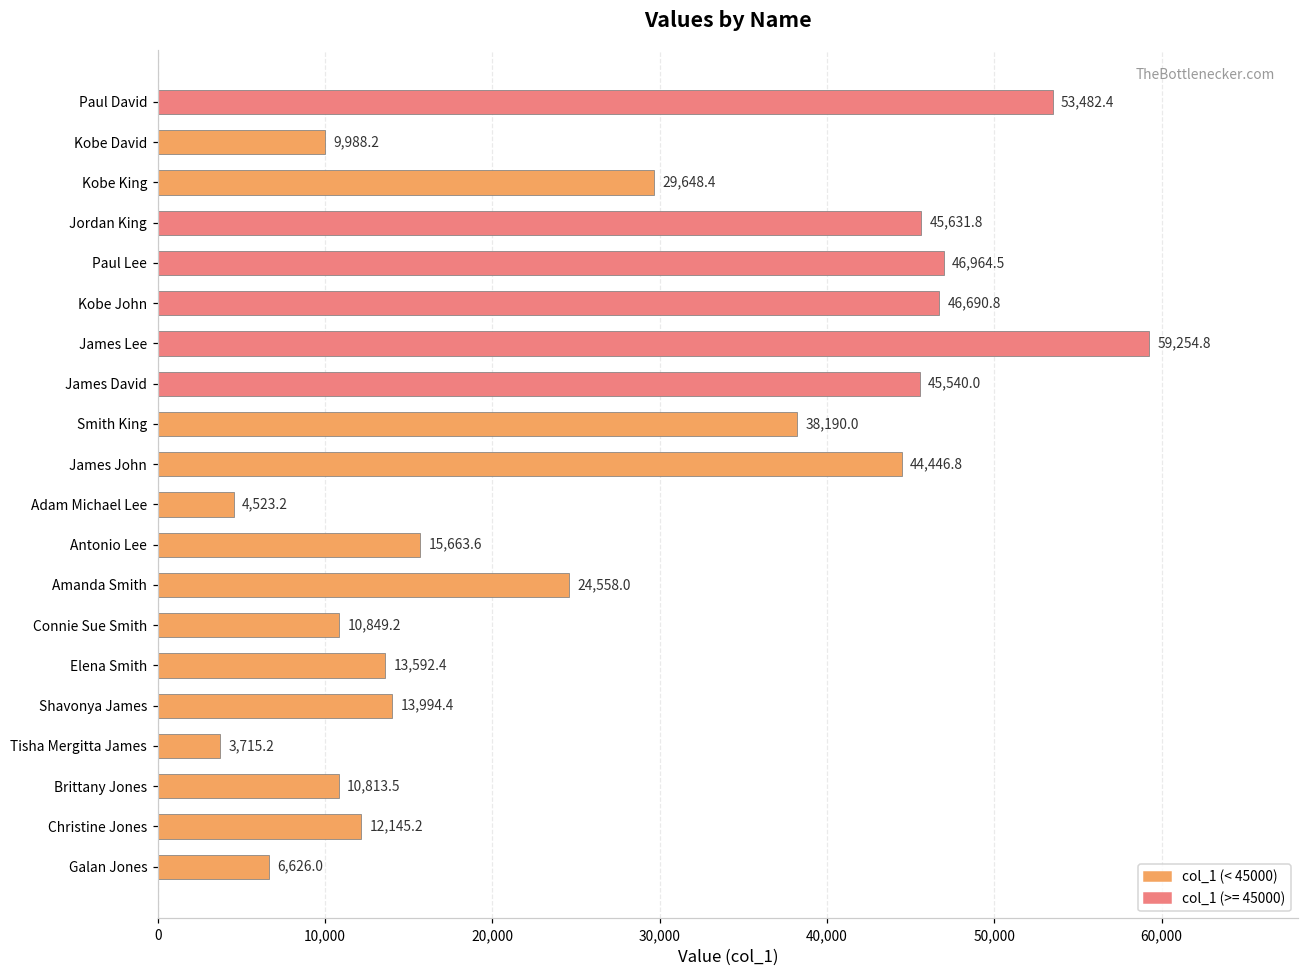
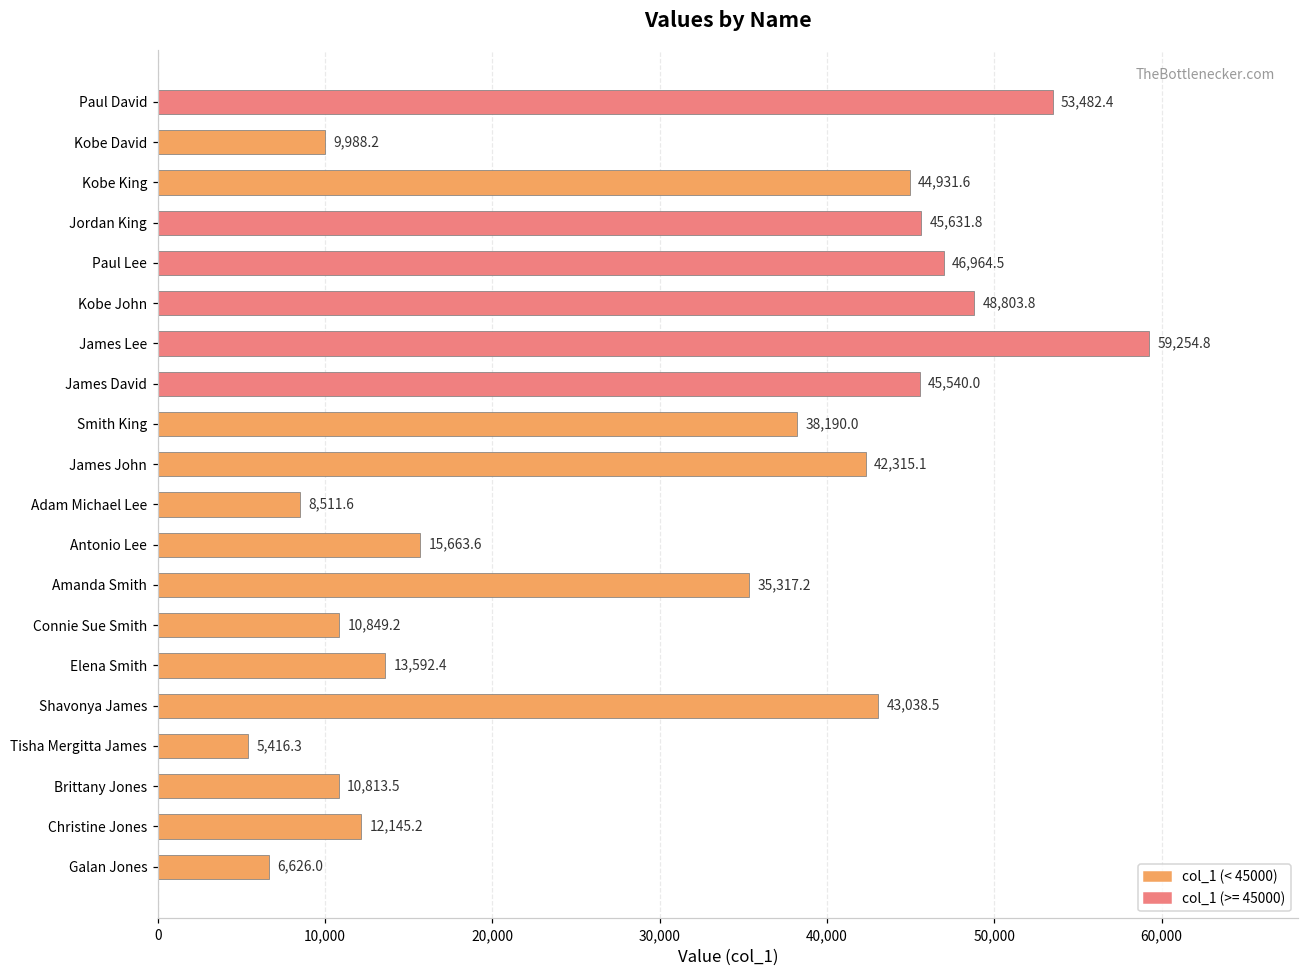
  {
    "Paul David": "53,482.4",
    "Kobe David": "9,988.2",
-   "Kobe King": "29,648.4",
+   "Kobe King": "44,931.6",
    "Jordan King": "45,631.8",
    "Paul Lee": "46,964.5",
-   "Kobe John": "46,690.8",
+   "Kobe John": "48,803.8",
    "James Lee": "59,254.8",
    "James David": "45,540.0",
    "Smith King": "38,190.0",
-   "James John": "44,446.8",
-   "Adam Michael Lee": "4,523.2",
+   "James John": "42,315.1",
+   "Adam Michael Lee": "8,511.6",
    "Antonio Lee": "15,663.6",
-   "Amanda Smith": "24,558.0",
+   "Amanda Smith": "35,317.2",
    "Connie Sue Smith": "10,849.2",
    "Elena Smith": "13,592.4",
-   "Shavonya James": "13,994.4",
-   "Tisha Mergitta James": "3,715.2",
+   "Shavonya James": "43,038.5",
+   "Tisha Mergitta James": "5,416.3",
    "Brittany Jones": "10,813.5",
    "Christine Jones": "12,145.2",
    "Galan Jones": "6,626.0"
  }
